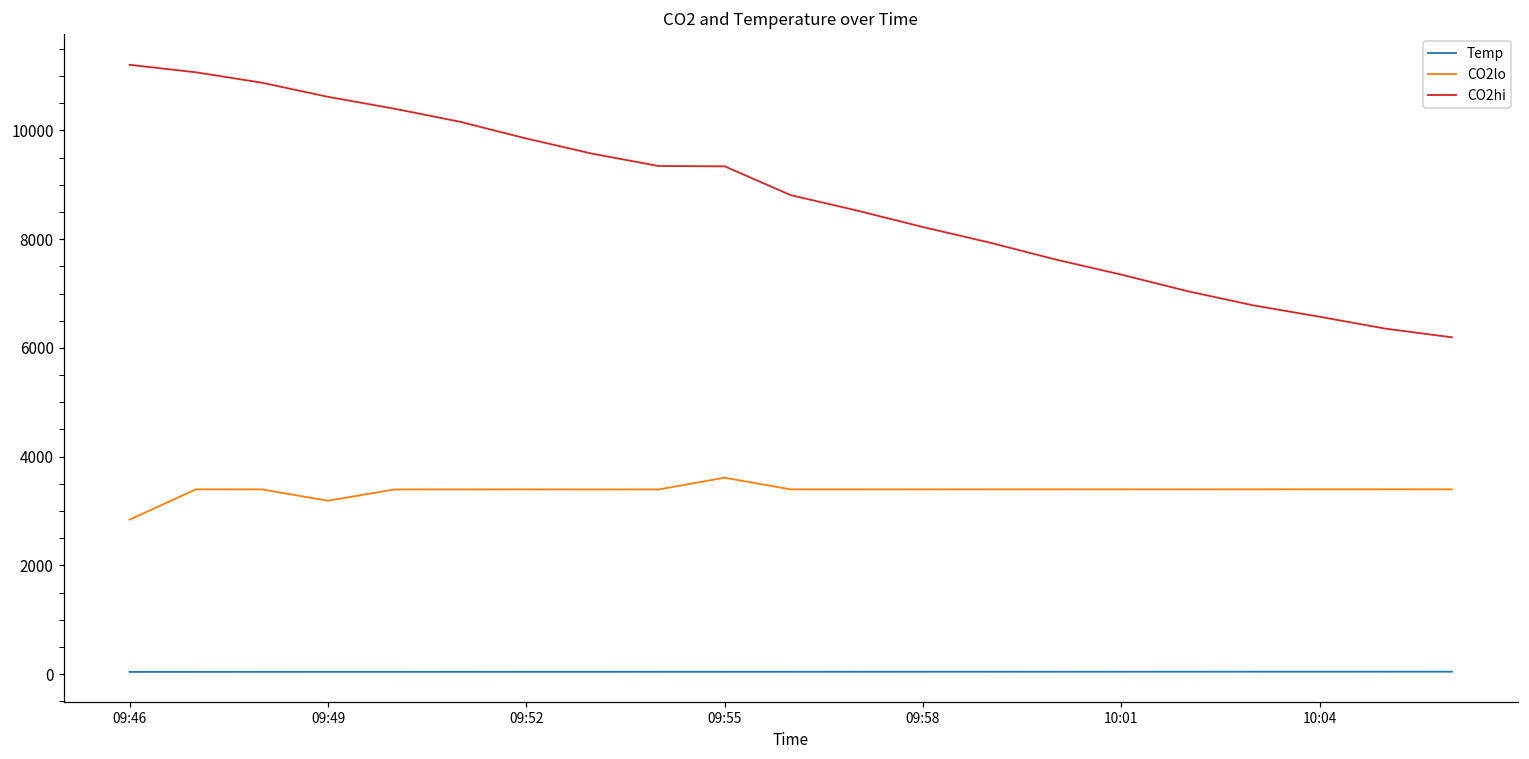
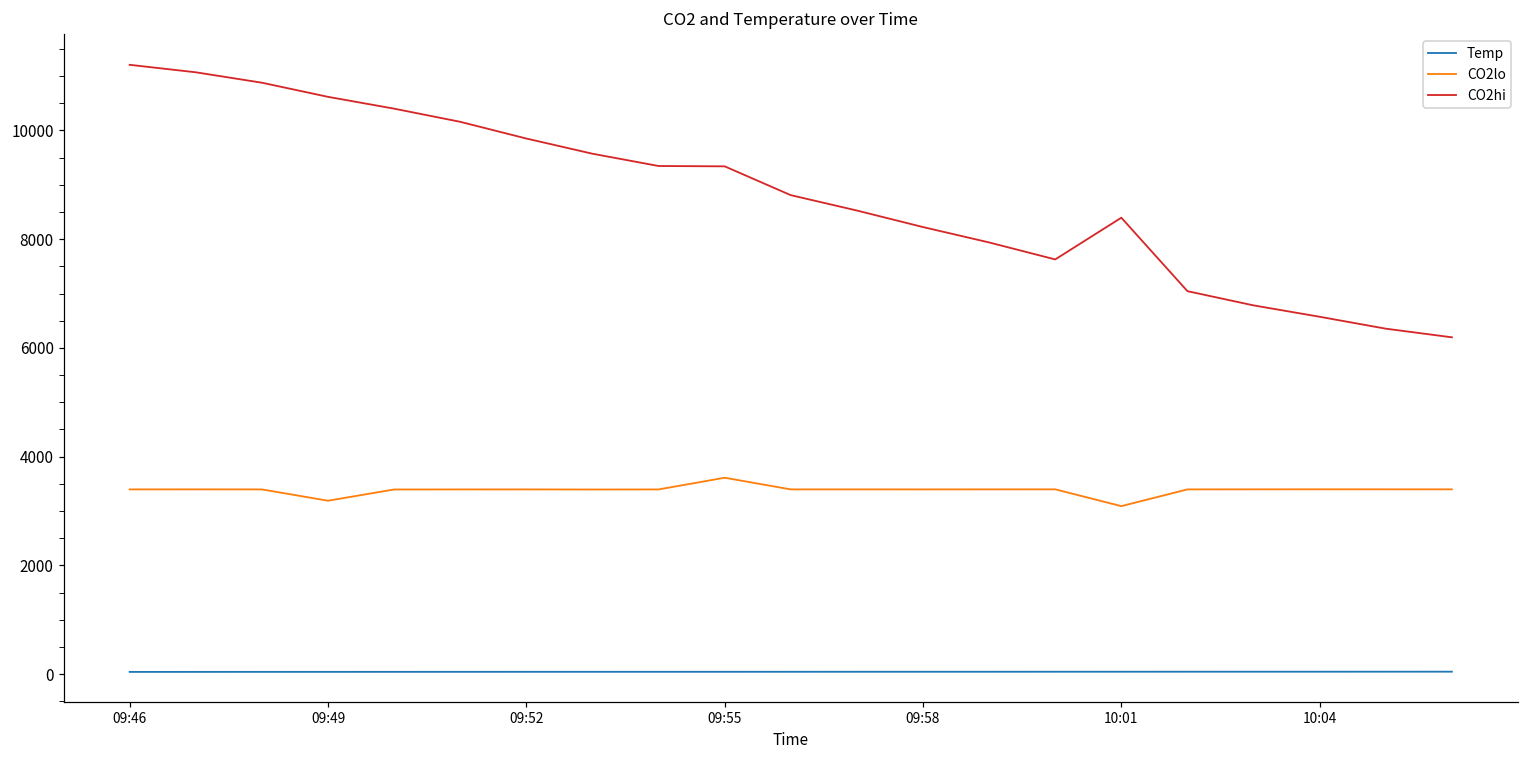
  {
    "Temp": {
      "09:46": 0,
      "09:49": 0,
      "09:52": 0,
      "09:55": 0,
      "09:58": 0,
      "10:01": 0,
      "10:04": 0
    },
    "CO2lo": {
-     "09:46": 2800,
+     "09:46": 3400,
      "09:49": 3200,
      "09:52": 3400,
      "09:55": 3600,
      "09:58": 3400,
-     "10:01": 3400,
+     "10:01": 3100,
      "10:04": 3400
    },
    "CO2hi": {
      "09:46": 11200,
      "09:49": 10600,
      "09:52": 9900,
      "09:55": 9300,
      "09:58": 8200,
-     "10:01": 7300,
+     "10:01": 8400,
      "10:04": 6600
    }
  }
